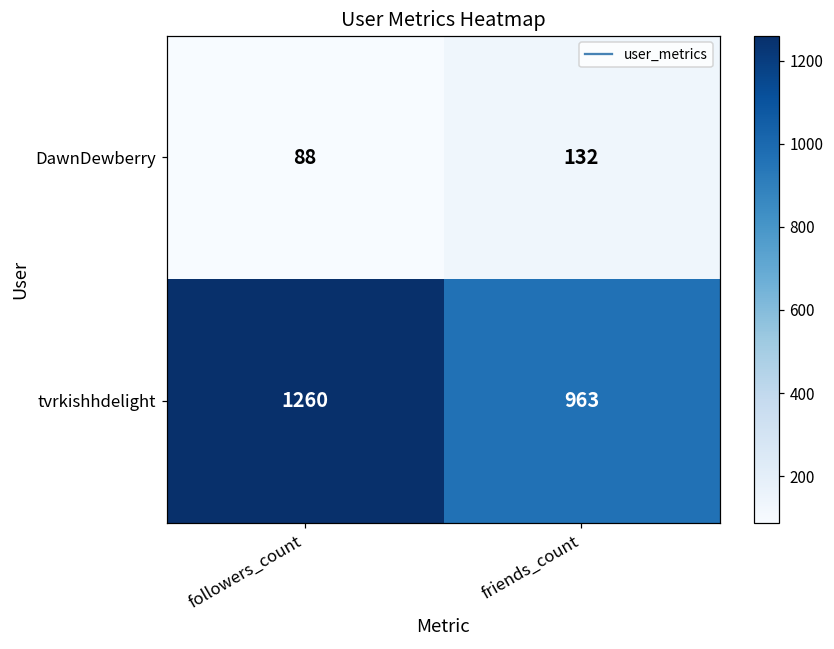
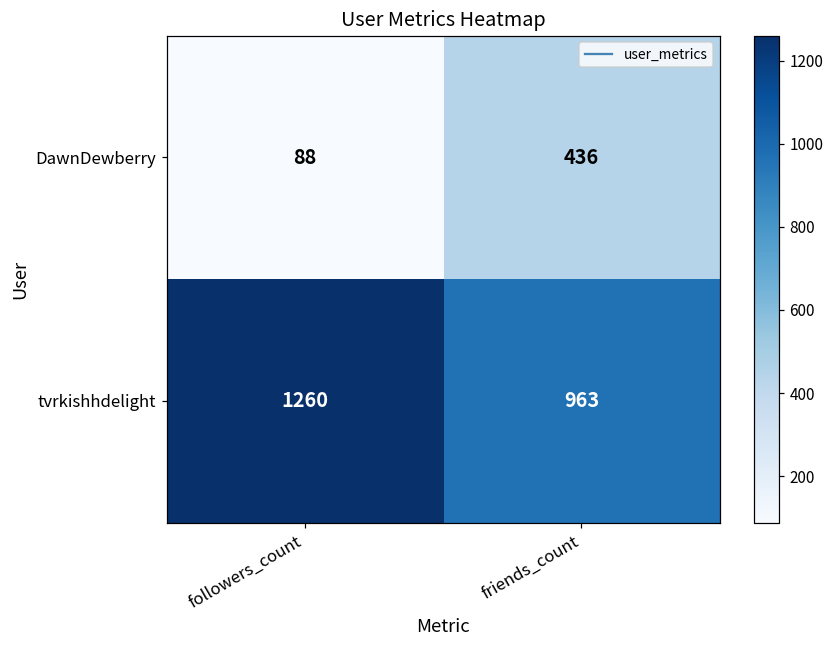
  {
    "DawnDewberry": {
      "followers_count": 88,
-     "friends_count": 132
+     "friends_count": 436
    },
    "tvrkishhdelight": {
      "followers_count": 1260,
      "friends_count": 963
    }
  }
